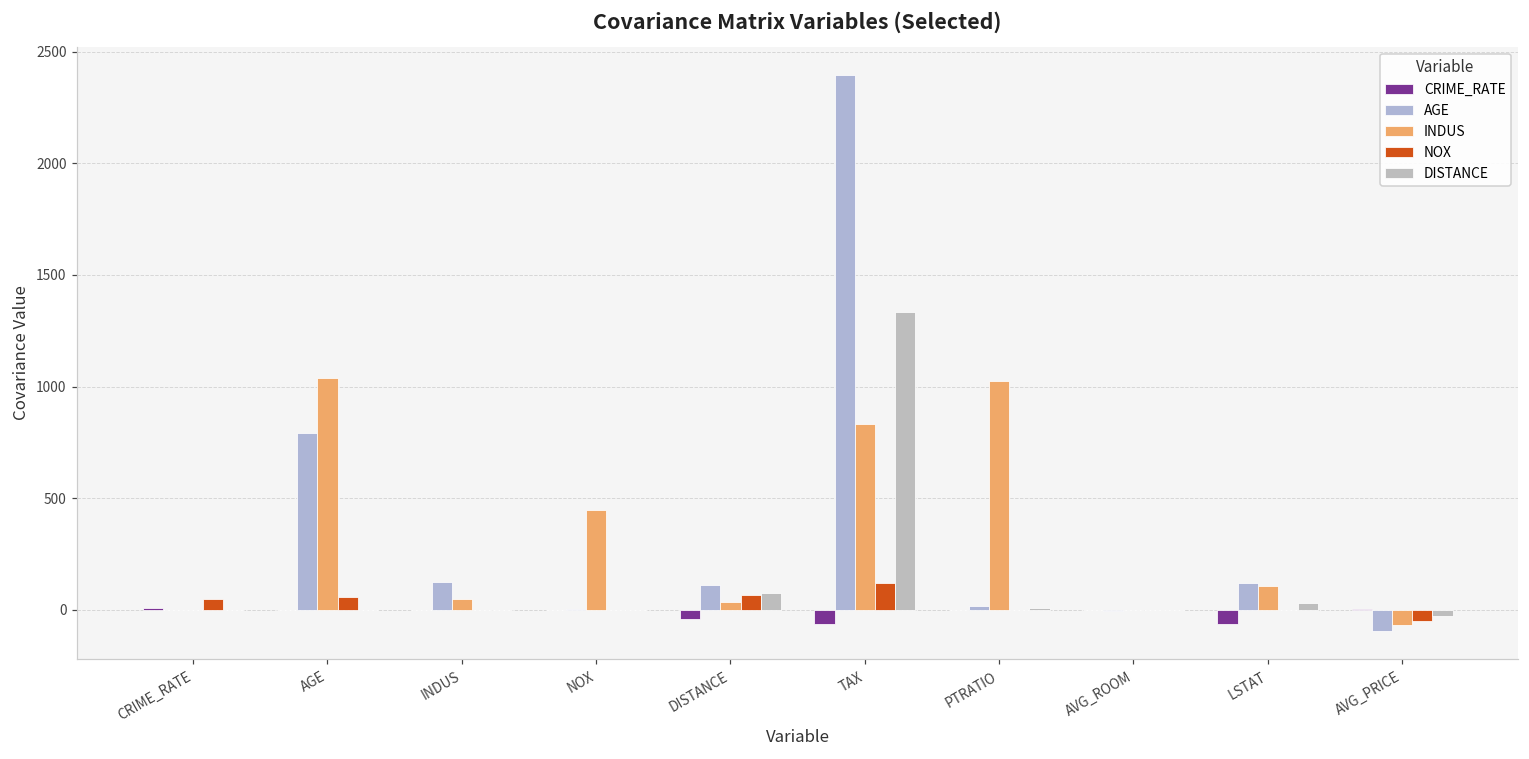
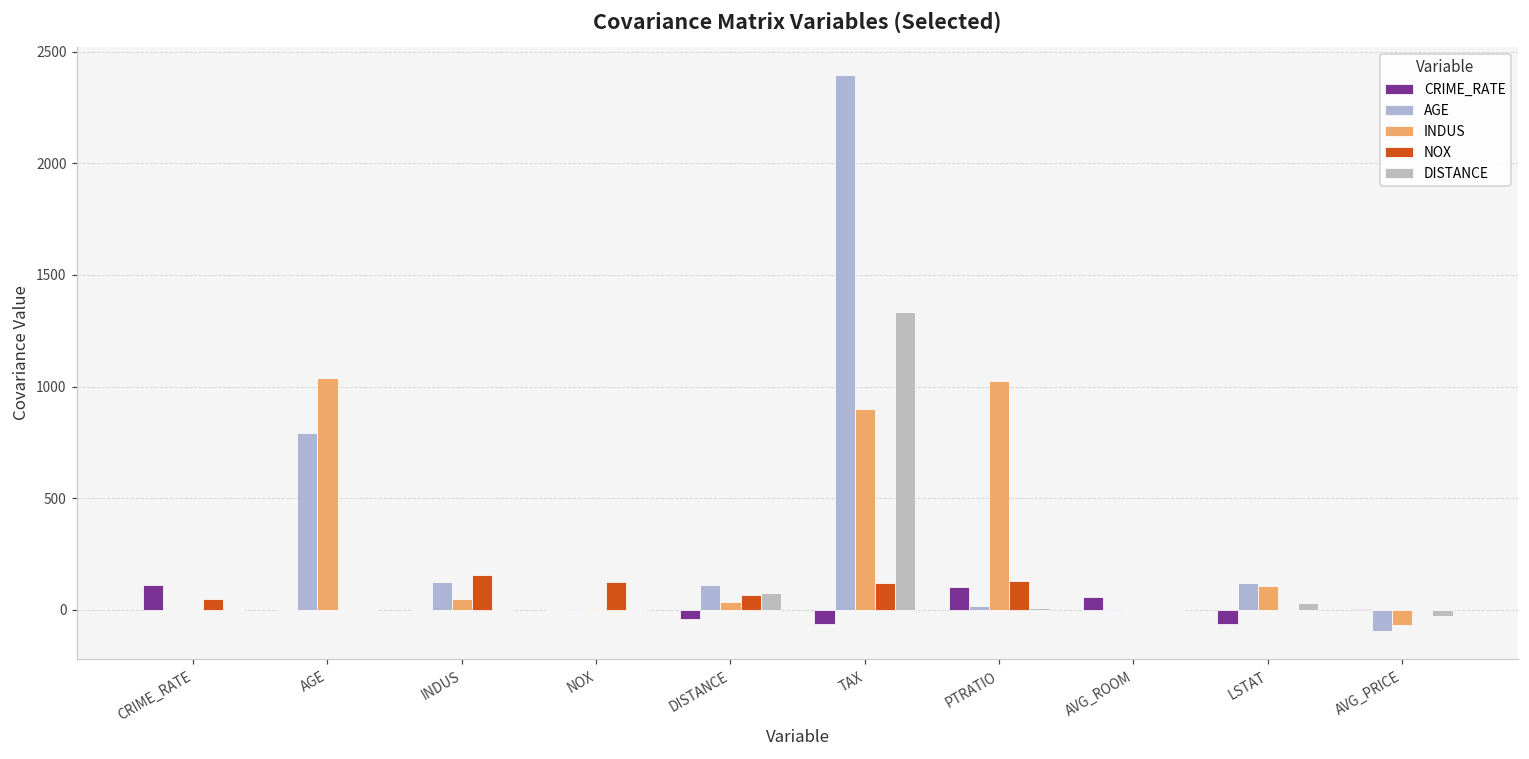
  {
    "CRIME_RATE": {
-     "CRIME_RATE": 10,
+     "CRIME_RATE": 110,
      "DISTANCE": -40,
      "TAX": -60,
-     "PTRATIO": 0,
-     "AVG_ROOM": 0,
+     "PTRATIO": 100,
+     "AVG_ROOM": 60,
      "LSTAT": -60
    },
    "INDUS": {
      "CRIME_RATE": 0,
      "AGE": 1040,
      "INDUS": 50,
-     "NOX": 450,
+     "NOX": 0,
      "DISTANCE": 40,
-     "TAX": 830,
+     "TAX": 900,
      "PTRATIO": 1020,
      "LSTAT": 110,
      "AVG_PRICE": -70
    },
    "NOX": {
      "CRIME_RATE": 50,
-     "AGE": 60,
-     "INDUS": 0,
-     "NOX": 0,
+     "AGE": 0,
+     "INDUS": 150,
+     "NOX": 120,
      "DISTANCE": 60,
      "TAX": 120,
-     "PTRATIO": 0,
-     "AVG_PRICE": -50
+     "PTRATIO": 130,
+     "AVG_PRICE": 0
    }
  }
